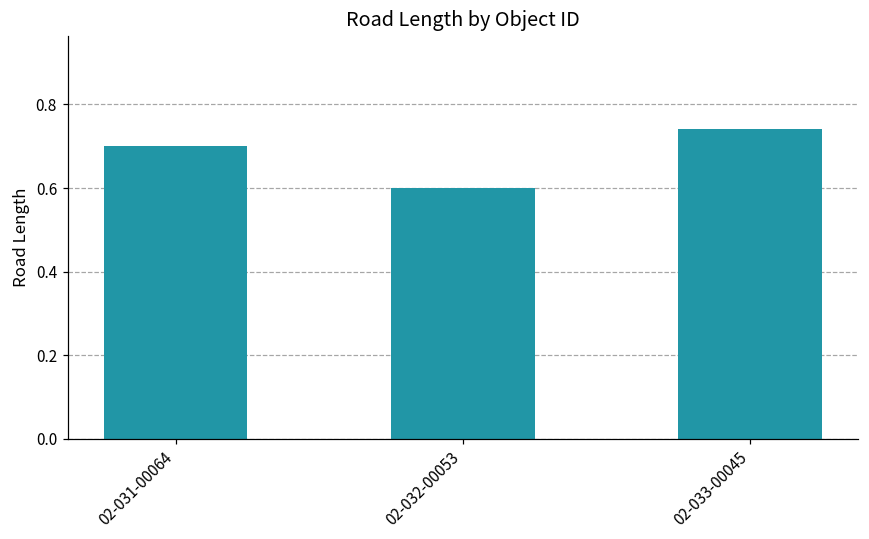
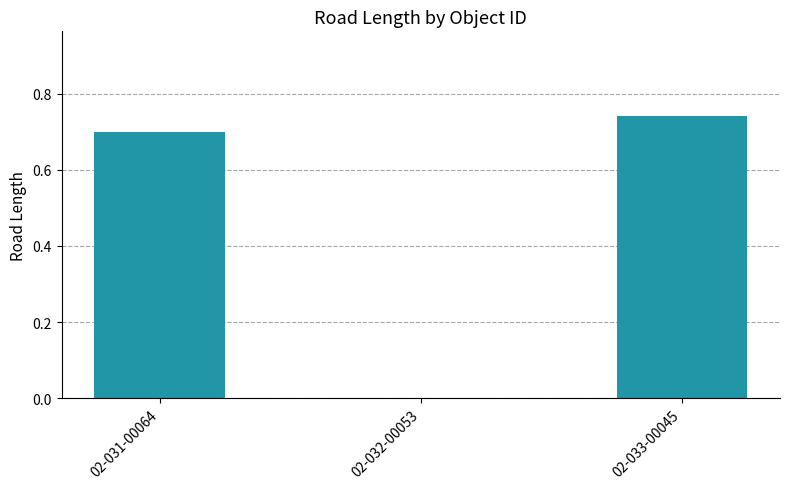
  {
    "02-031-00064": 0.7,
-   "02-032-00053": 0.6,
+   "02-032-00053": 0.0,
    "02-033-00045": 0.74
  }
